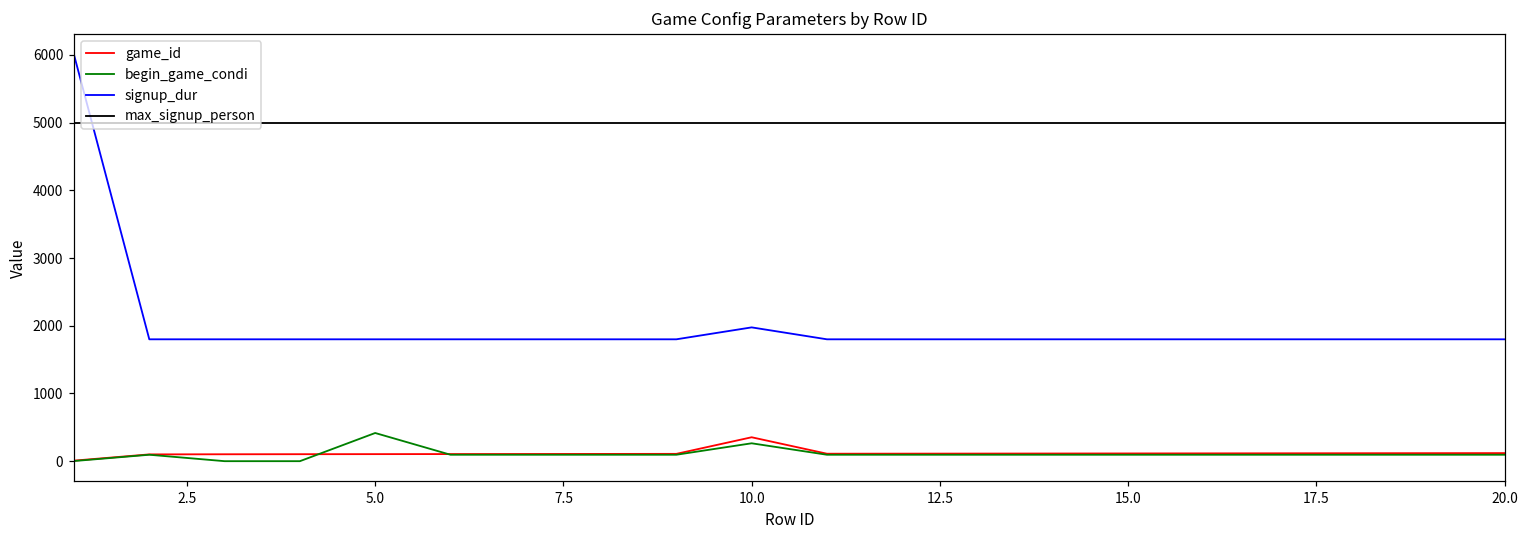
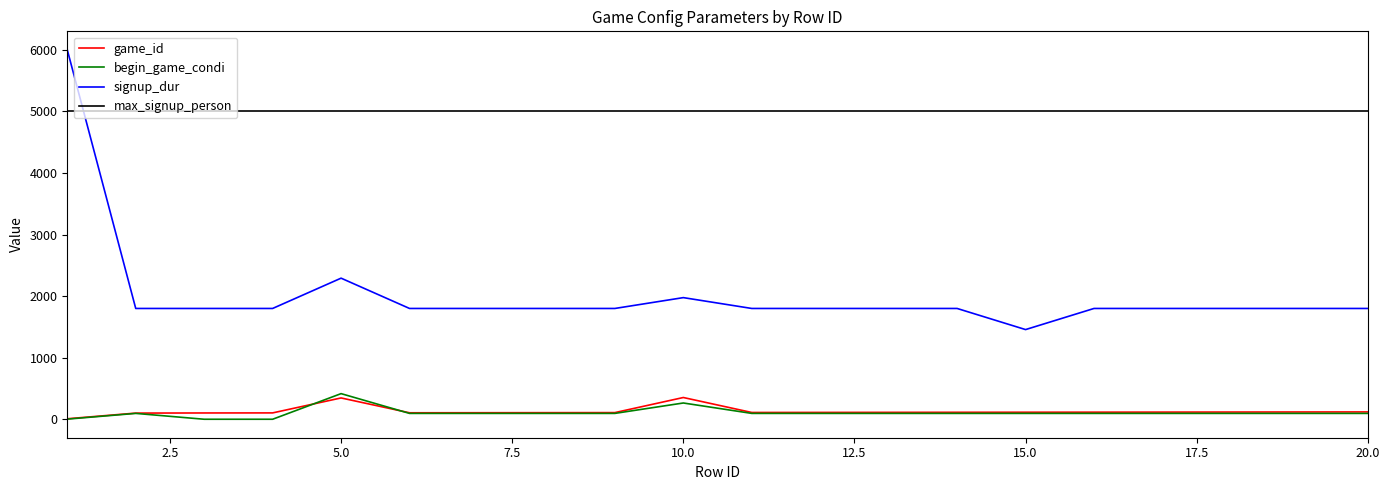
  {
    "game_id": {
-     "5.0": 100,
+     "5.0": 300,
      "10.0": 400
    },
    "begin_game_condi": {
      "5.0": 400,
      "10.0": 300
    },
    "signup_dur": {
-     "5.0": 1800,
+     "5.0": 2300,
      "10.0": 2000,
-     "15.0": 1800,
+     "15.0": 1500,
      "20.0": 1800
    },
    "max_signup_person": {
      "5.0": 5000,
      "10.0": 5000,
      "15.0": 5000,
      "20.0": 5000
    }
  }
